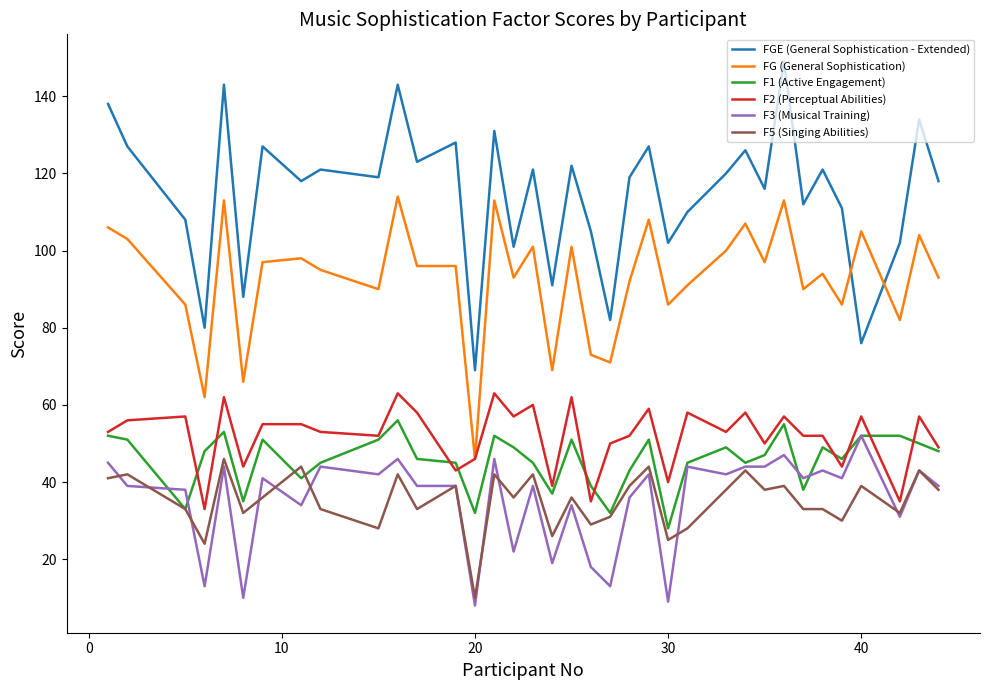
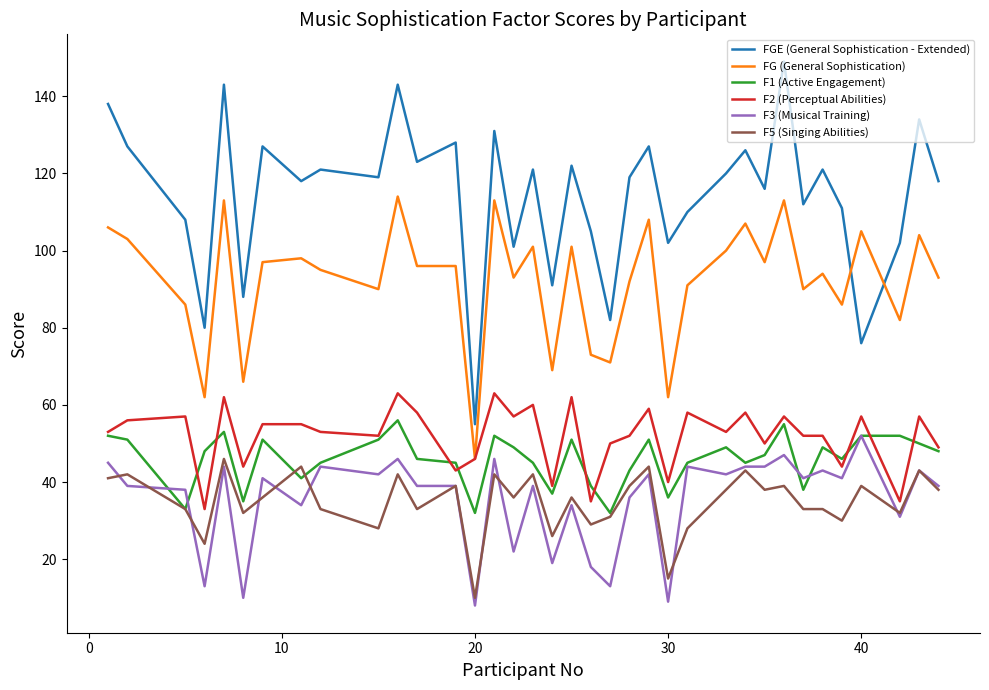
  {
    "FGE (General Sophistication - Extended)": {
-     "20": 69,
+     "20": 55,
      "30": 102,
      "40": 76
    },
    "FG (General Sophistication)": {
-     "30": 86,
+     "30": 62,
      "40": 105
    },
    "F1 (Active Engagement)": {
      "20": 32,
-     "30": 28
+     "30": 36
    },
    "F2 (Perceptual Abilities)": {
      "30": 40,
      "40": 57
    },
    "F3 (Musical Training)": {
      "20": 8,
      "30": 9
    },
    "F5 (Singing Abilities)": {
      "20": 10,
-     "30": 25,
+     "30": 15,
      "40": 39
    }
  }
